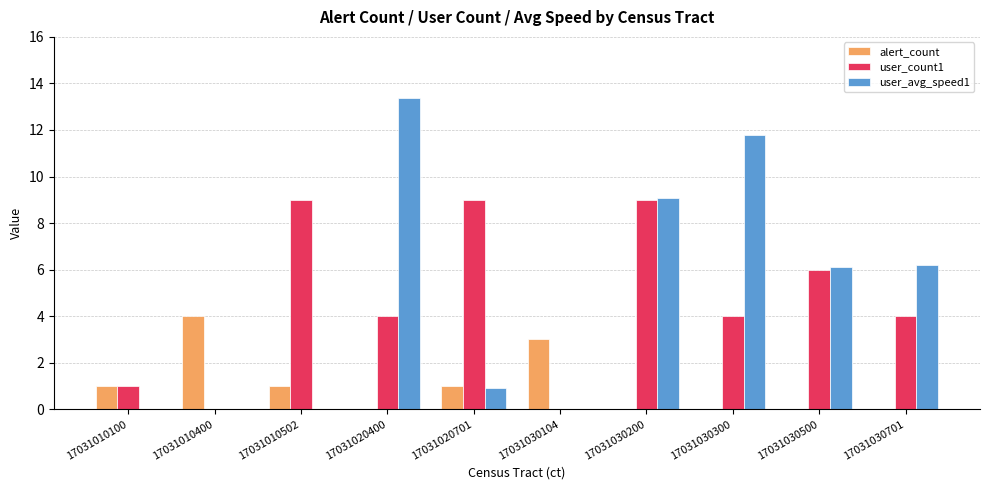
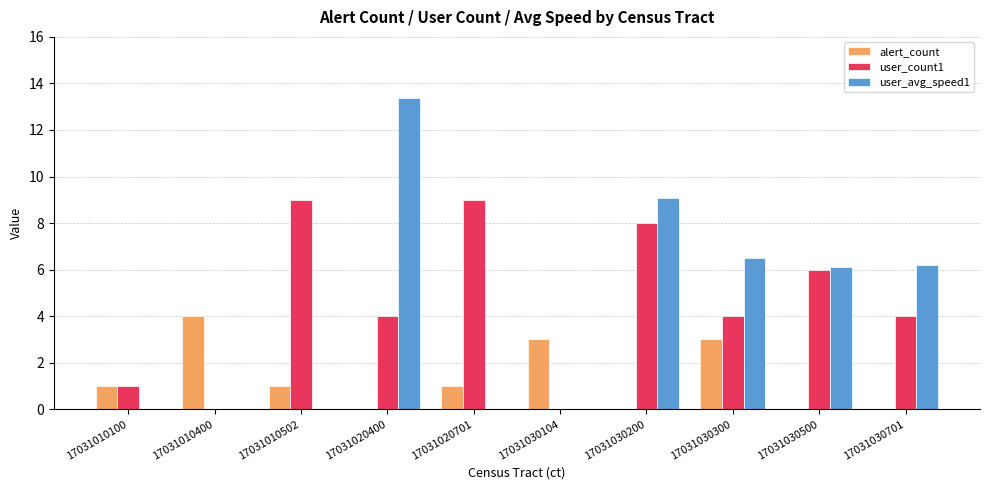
  {
    "alert_count": {
      "17031010100": 1,
      "17031010400": 4,
      "17031010502": 1,
      "17031020400": 0,
      "17031020701": 1,
      "17031030104": 3,
      "17031030200": 0,
-     "17031030300": 0,
+     "17031030300": 3,
      "17031030500": 0,
      "17031030701": 0
    },
    "user_count1": {
      "17031010100": 1,
      "17031010400": 0,
      "17031010502": 9,
      "17031020400": 4,
      "17031020701": 9,
      "17031030104": 0,
-     "17031030200": 9,
+     "17031030200": 8,
      "17031030300": 4,
      "17031030500": 6,
      "17031030701": 4
    },
    "user_avg_speed1": {
      "17031010100": 0.0,
      "17031010400": 0.0,
      "17031010502": 0.0,
      "17031020400": 13.4,
-     "17031020701": 0.9,
+     "17031020701": 0.0,
      "17031030104": 0.0,
      "17031030200": 9.1,
-     "17031030300": 11.8,
+     "17031030300": 6.5,
      "17031030500": 6.1,
      "17031030701": 6.2
    }
  }
